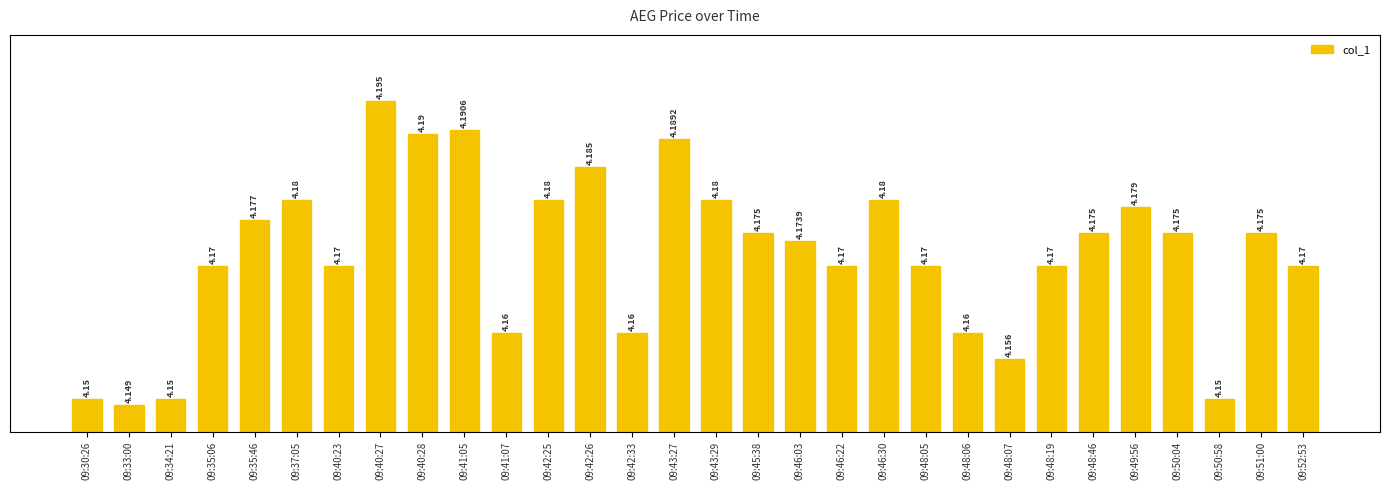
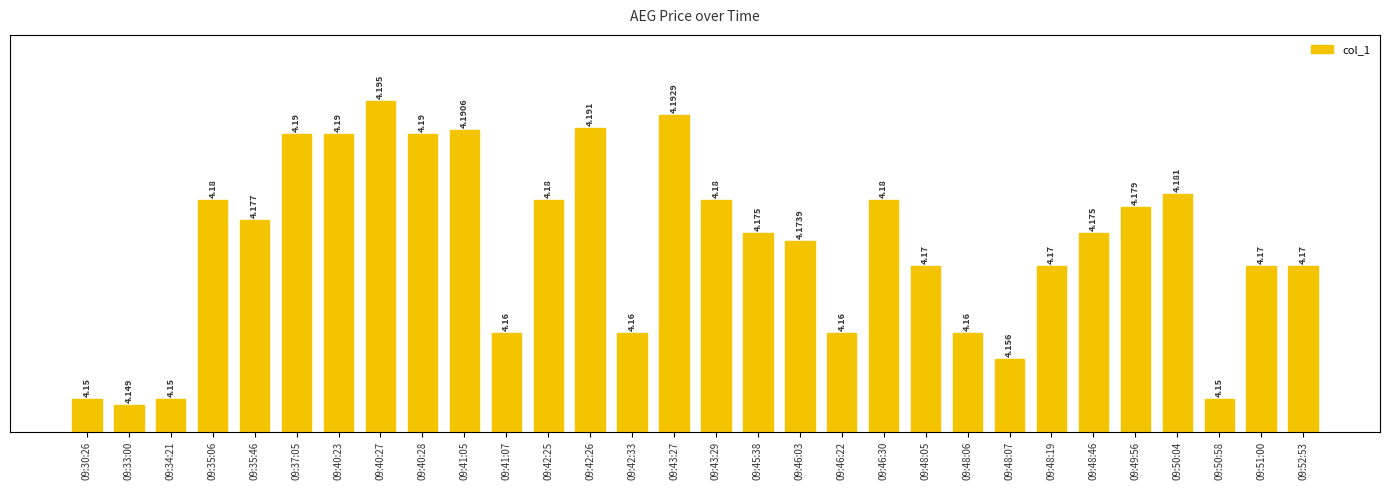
  {
    "09:30:26": 4.15,
    "09:33:00": 4.149,
    "09:34:21": 4.15,
-   "09:35:06": 4.17,
+   "09:35:06": 4.18,
    "09:35:46": 4.177,
-   "09:37:05": 4.18,
-   "09:40:23": 4.17,
+   "09:37:05": 4.19,
+   "09:40:23": 4.19,
    "09:40:27": 4.195,
    "09:40:28": 4.19,
    "09:41:05": 4.1906,
    "09:41:07": 4.16,
    "09:42:25": 4.18,
-   "09:42:26": 4.185,
+   "09:42:26": 4.191,
    "09:42:33": 4.16,
-   "09:43:27": 4.1892,
+   "09:43:27": 4.1929,
    "09:43:29": 4.18,
    "09:45:38": 4.175,
    "09:46:03": 4.1739,
-   "09:46:22": 4.17,
+   "09:46:22": 4.16,
    "09:46:30": 4.18,
    "09:48:05": 4.17,
    "09:48:06": 4.16,
    "09:48:07": 4.156,
    "09:48:19": 4.17,
    "09:48:46": 4.175,
    "09:49:56": 4.179,
-   "09:50:04": 4.175,
+   "09:50:04": 4.181,
    "09:50:58": 4.15,
-   "09:51:00": 4.175,
+   "09:51:00": 4.17,
    "09:52:53": 4.17
  }
